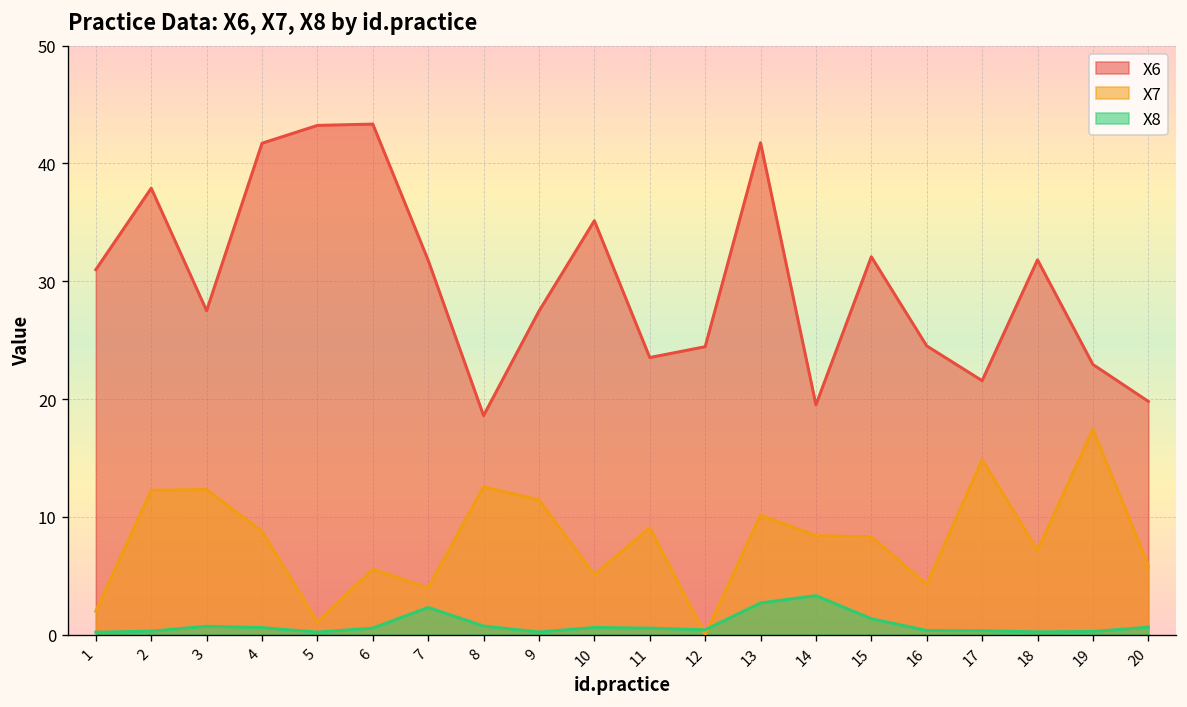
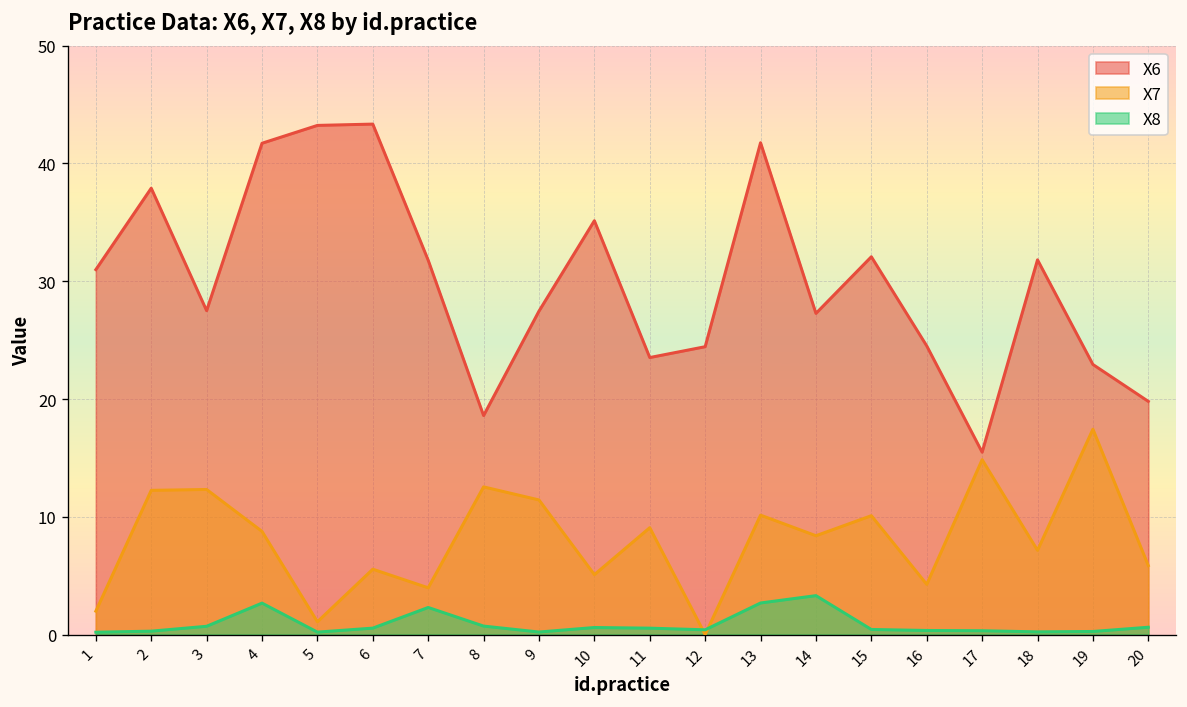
  {
    "X6": {
      "1": 31,
      "2": 38,
      "3": 28,
      "4": 42,
      "5": 43,
      "6": 43,
      "7": 32,
      "8": 19,
      "9": 27,
      "10": 35,
      "11": 24,
      "12": 24,
      "13": 42,
-     "14": 20,
+     "14": 27,
      "15": 32,
      "16": 25,
-     "17": 22,
+     "17": 15,
      "18": 32,
      "19": 23,
      "20": 20
    },
    "X7": {
      "1": 2,
      "2": 12,
      "3": 12,
      "4": 9,
      "5": 1,
      "6": 6,
      "7": 4,
      "8": 13,
      "9": 11,
      "10": 5,
      "11": 9,
      "12": 0,
      "13": 10,
      "14": 8,
-     "15": 8,
+     "15": 10,
      "16": 4,
      "17": 15,
      "18": 7,
      "19": 17,
      "20": 6
    },
    "X8": {
      "1": 0,
      "2": 0,
      "3": 1,
-     "4": 1,
+     "4": 3,
      "5": 0,
      "6": 1,
      "7": 2,
      "8": 1,
      "9": 0,
      "10": 1,
      "11": 1,
      "12": 0,
      "13": 3,
      "14": 3,
-     "15": 1,
+     "15": 0,
      "16": 0,
      "17": 0,
      "18": 0,
      "19": 0,
      "20": 1
    }
  }
